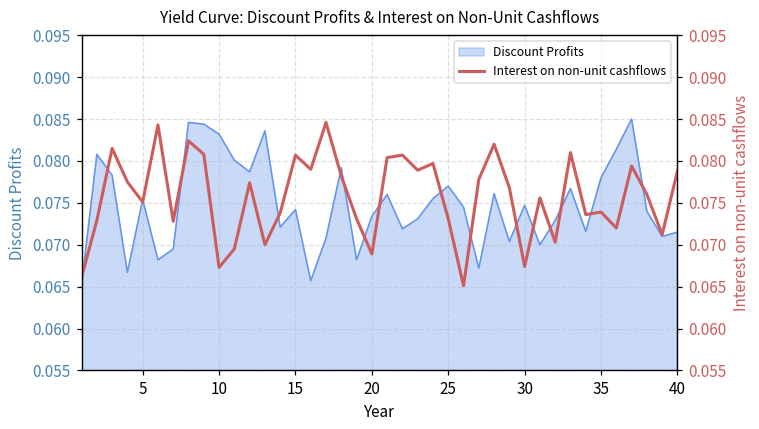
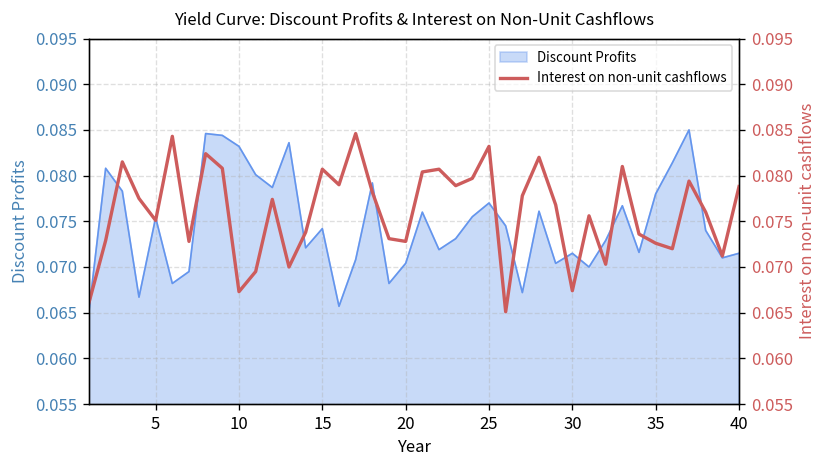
  {
    "Discount Profits": {
      "5": 0.075,
      "10": 0.083,
      "15": 0.074,
-     "20": 0.073,
+     "20": 0.070,
      "25": 0.077,
-     "30": 0.075,
+     "30": 0.072,
      "35": 0.078,
      "40": 0.072
    },
    "Interest on non-unit cashflows": {
      "5": 0.075,
      "10": 0.067,
      "15": 0.081,
-     "20": 0.069,
-     "25": 0.073,
+     "20": 0.073,
+     "25": 0.083,
      "30": 0.067,
-     "35": 0.074,
+     "35": 0.073,
      "40": 0.079
    }
  }
